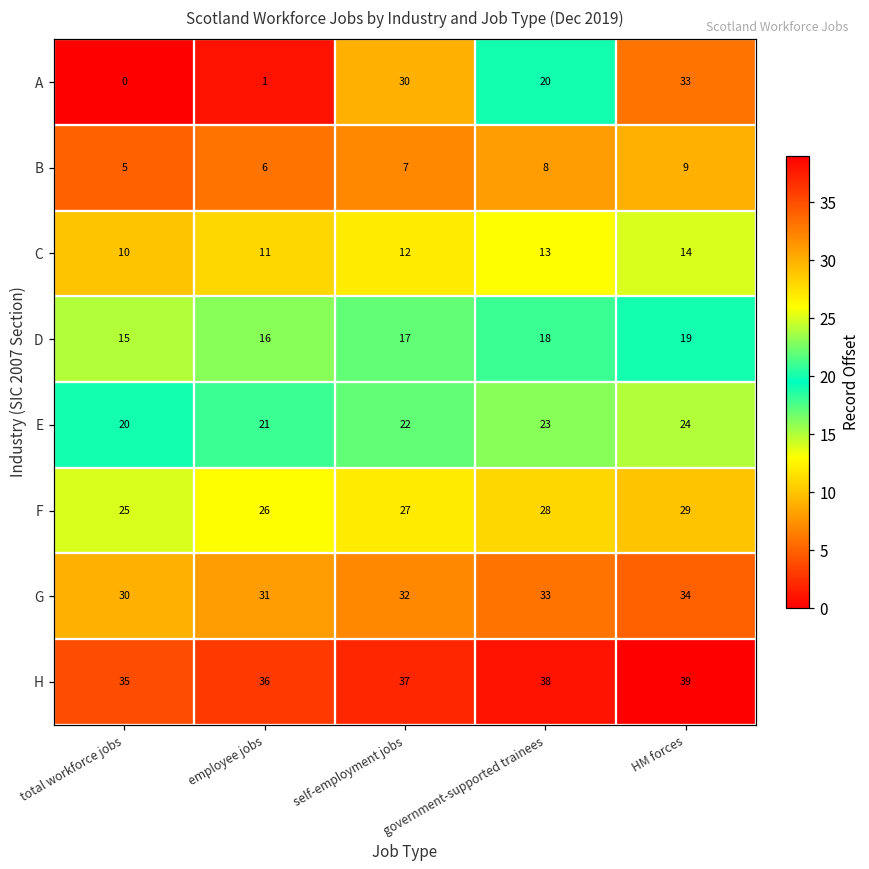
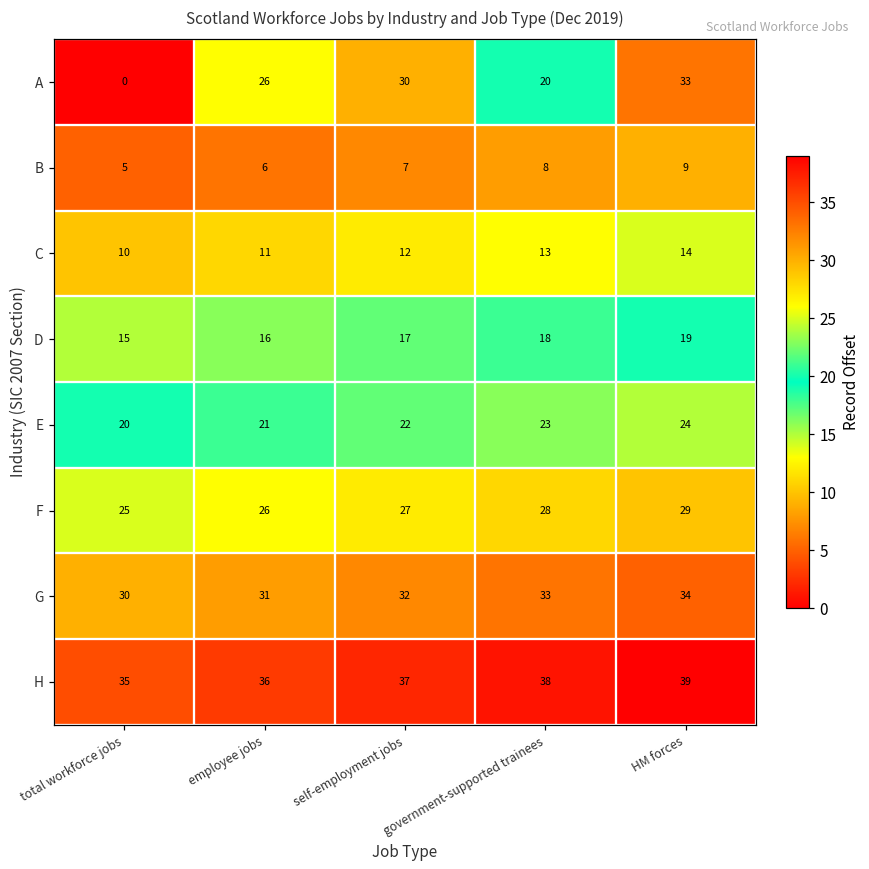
  {
    "A": {
      "total workforce jobs": 0,
-     "employee jobs": 1,
+     "employee jobs": 26,
      "self-employment jobs": 30,
      "government-supported trainees": 20,
      "HM forces": 33
    },
    "B": {
      "total workforce jobs": 5,
      "employee jobs": 6,
      "self-employment jobs": 7,
      "government-supported trainees": 8,
      "HM forces": 9
    },
    "C": {
      "total workforce jobs": 10,
      "employee jobs": 11,
      "self-employment jobs": 12,
      "government-supported trainees": 13,
      "HM forces": 14
    },
    "D": {
      "total workforce jobs": 15,
      "employee jobs": 16,
      "self-employment jobs": 17,
      "government-supported trainees": 18,
      "HM forces": 19
    },
    "E": {
      "total workforce jobs": 20,
      "employee jobs": 21,
      "self-employment jobs": 22,
      "government-supported trainees": 23,
      "HM forces": 24
    },
    "F": {
      "total workforce jobs": 25,
      "employee jobs": 26,
      "self-employment jobs": 27,
      "government-supported trainees": 28,
      "HM forces": 29
    },
    "G": {
      "total workforce jobs": 30,
      "employee jobs": 31,
      "self-employment jobs": 32,
      "government-supported trainees": 33,
      "HM forces": 34
    },
    "H": {
      "total workforce jobs": 35,
      "employee jobs": 36,
      "self-employment jobs": 37,
      "government-supported trainees": 38,
      "HM forces": 39
    }
  }
